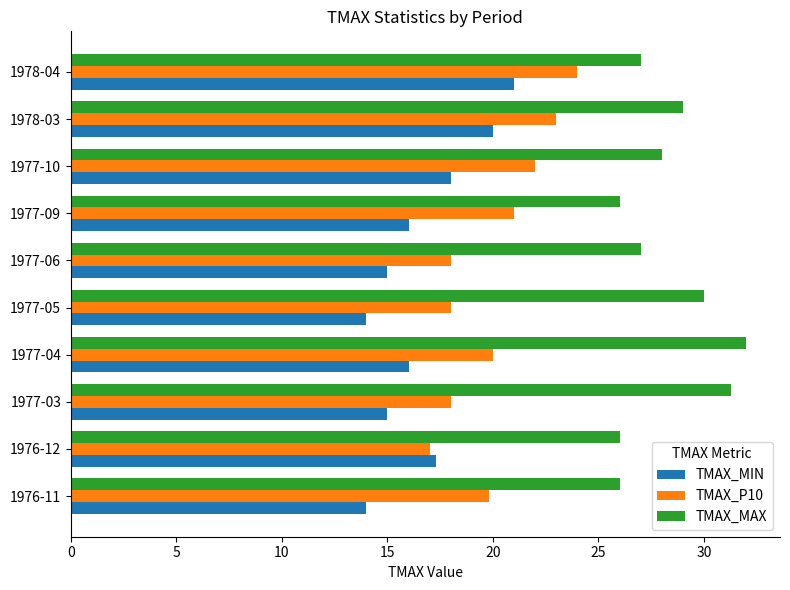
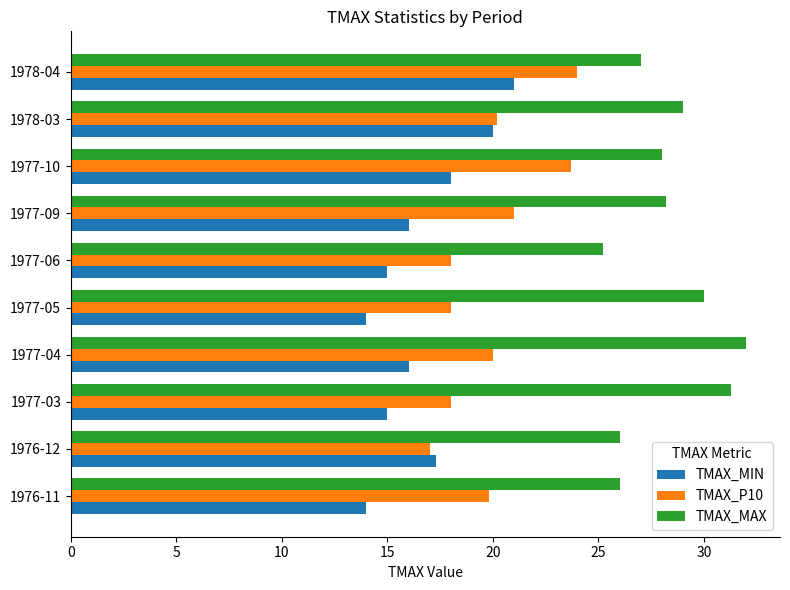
  {
    "TMAX_MIN": {
      "1978-04": 21.0,
      "1978-03": 20.0,
      "1977-10": 18.0,
      "1977-09": 16.0,
      "1977-06": 15.0,
      "1977-05": 14.0,
      "1977-04": 16.0,
      "1977-03": 15.0,
      "1976-12": 17.3,
      "1976-11": 14.0
    },
    "TMAX_P10": {
      "1978-04": 24.0,
-     "1978-03": 23.0,
-     "1977-10": 22.0,
+     "1978-03": 20.2,
+     "1977-10": 23.7,
      "1977-09": 21.0,
      "1977-06": 18.0,
      "1977-05": 18.0,
      "1977-04": 20.0,
      "1977-03": 18.0,
      "1976-12": 17.0,
      "1976-11": 19.8
    },
    "TMAX_MAX": {
      "1978-04": 27.0,
      "1978-03": 29.0,
      "1977-10": 28.0,
-     "1977-09": 26.0,
-     "1977-06": 27.0,
+     "1977-09": 28.2,
+     "1977-06": 25.2,
      "1977-05": 30.0,
      "1977-04": 32.0,
      "1977-03": 31.3,
      "1976-12": 26.0,
      "1976-11": 26.0
    }
  }
